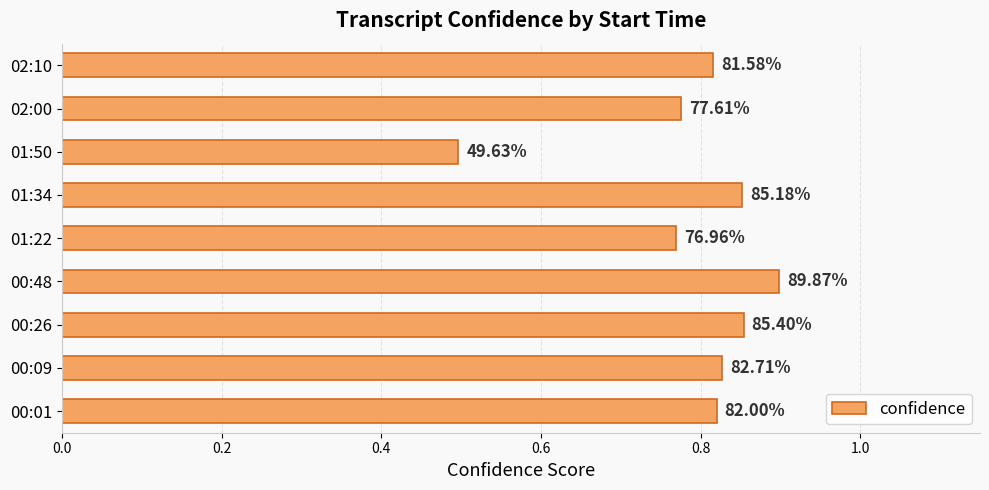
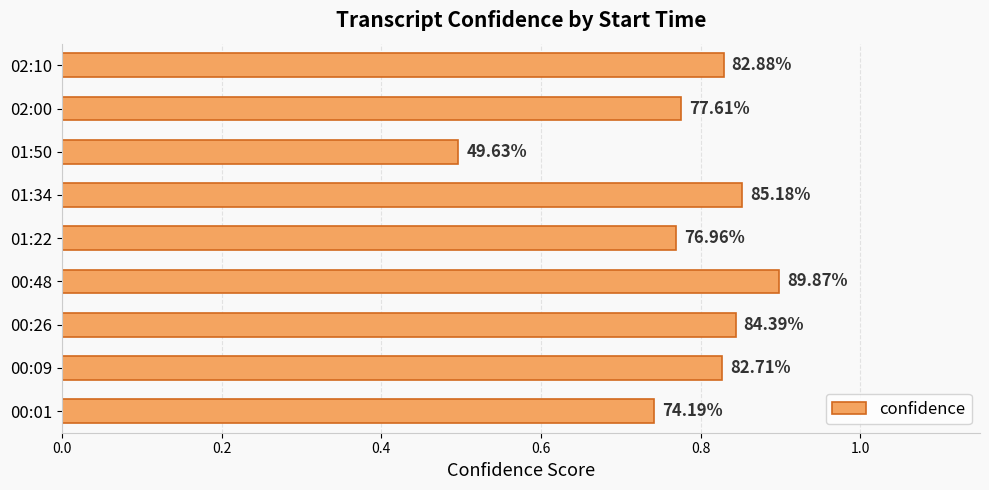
  {
-   "02:10": "81.58%",
+   "02:10": "82.88%",
    "02:00": "77.61%",
    "01:50": "49.63%",
    "01:34": "85.18%",
    "01:22": "76.96%",
    "00:48": "89.87%",
-   "00:26": "85.40%",
+   "00:26": "84.39%",
    "00:09": "82.71%",
-   "00:01": "82.00%"
+   "00:01": "74.19%"
  }
